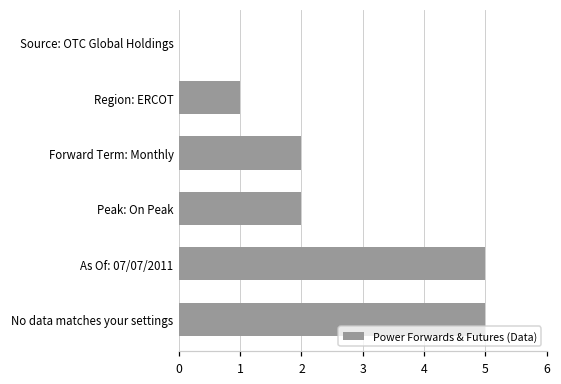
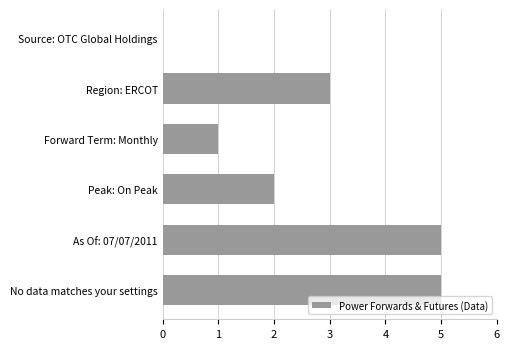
  {
    "Source: OTC Global Holdings": 0,
-   "Region: ERCOT": 1,
-   "Forward Term: Monthly": 2,
+   "Region: ERCOT": 3,
+   "Forward Term: Monthly": 1,
    "Peak: On Peak": 2,
    "As Of: 07/07/2011": 5,
    "No data matches your settings": 5
  }
